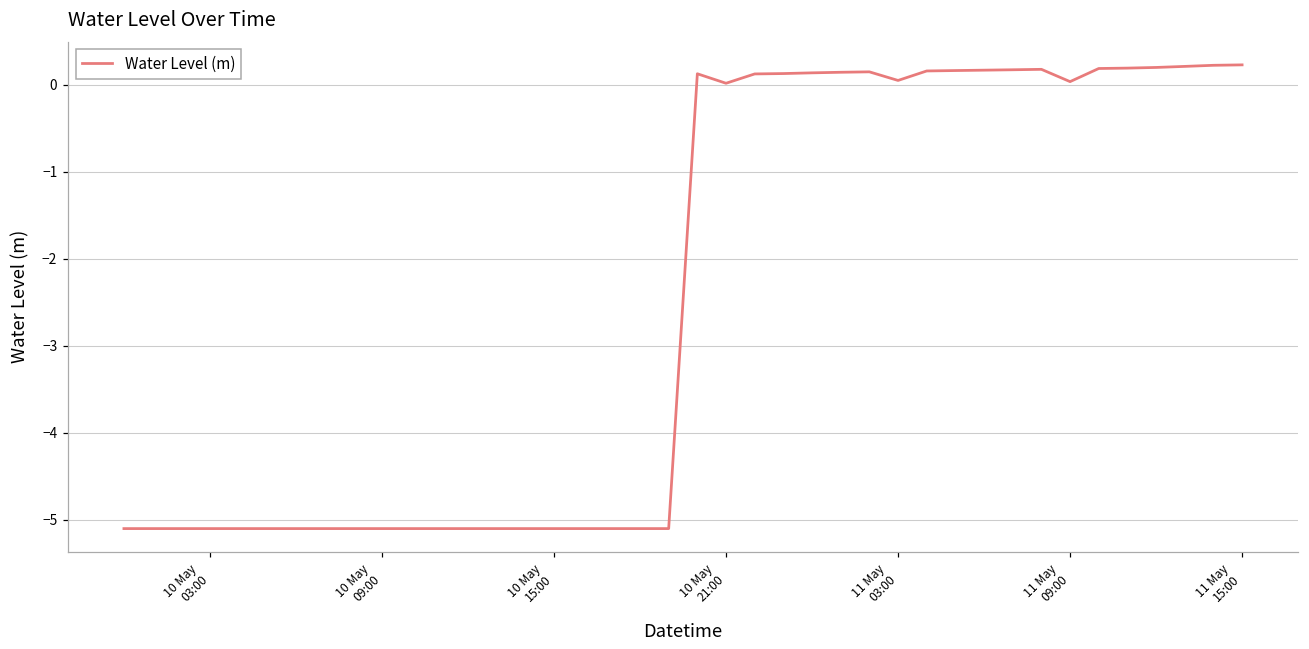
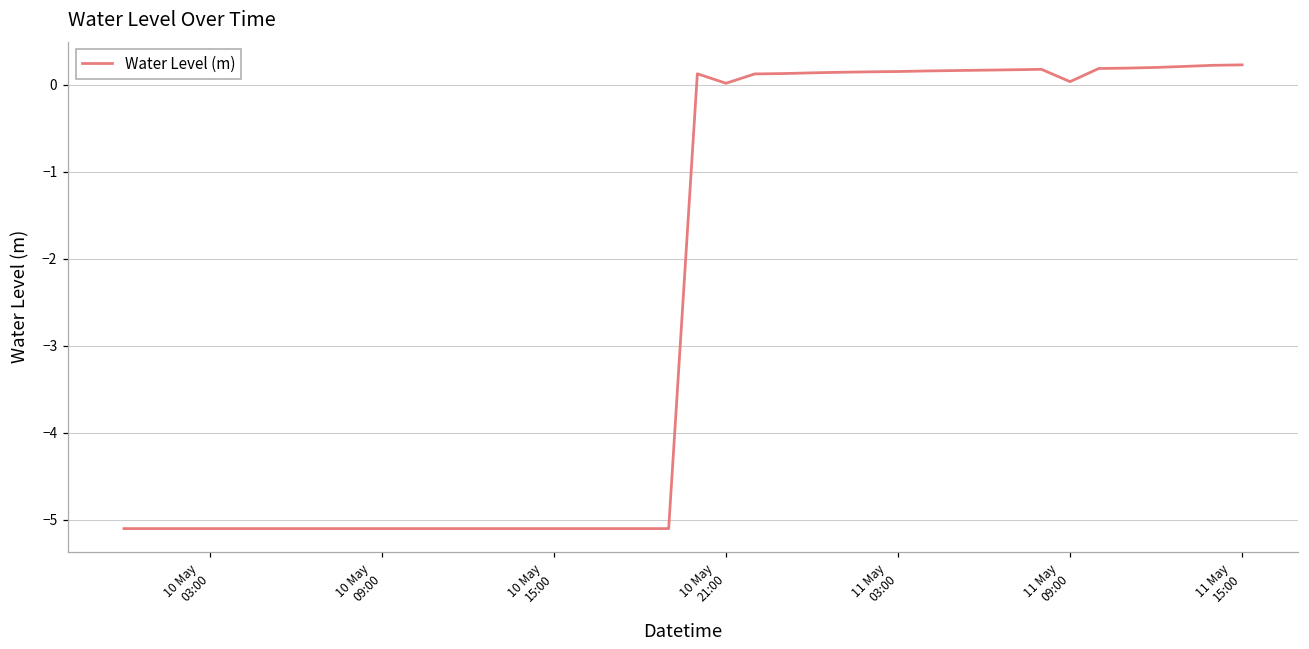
  {
    "10 May 03:00": -5.1,
    "10 May 09:00": -5.1,
    "10 May 15:00": -5.1,
    "10 May 21:00": 0.0,
-   "11 May 03:00": 0.0,
+   "11 May 03:00": 0.2,
    "11 May 09:00": 0.0,
    "11 May 15:00": 0.2
  }
